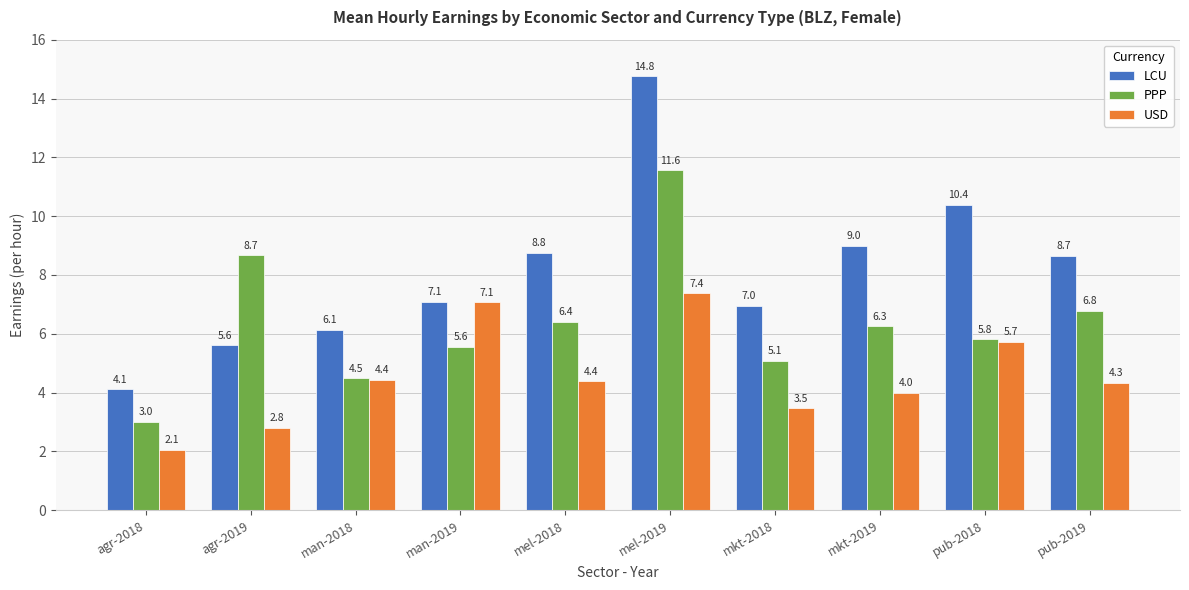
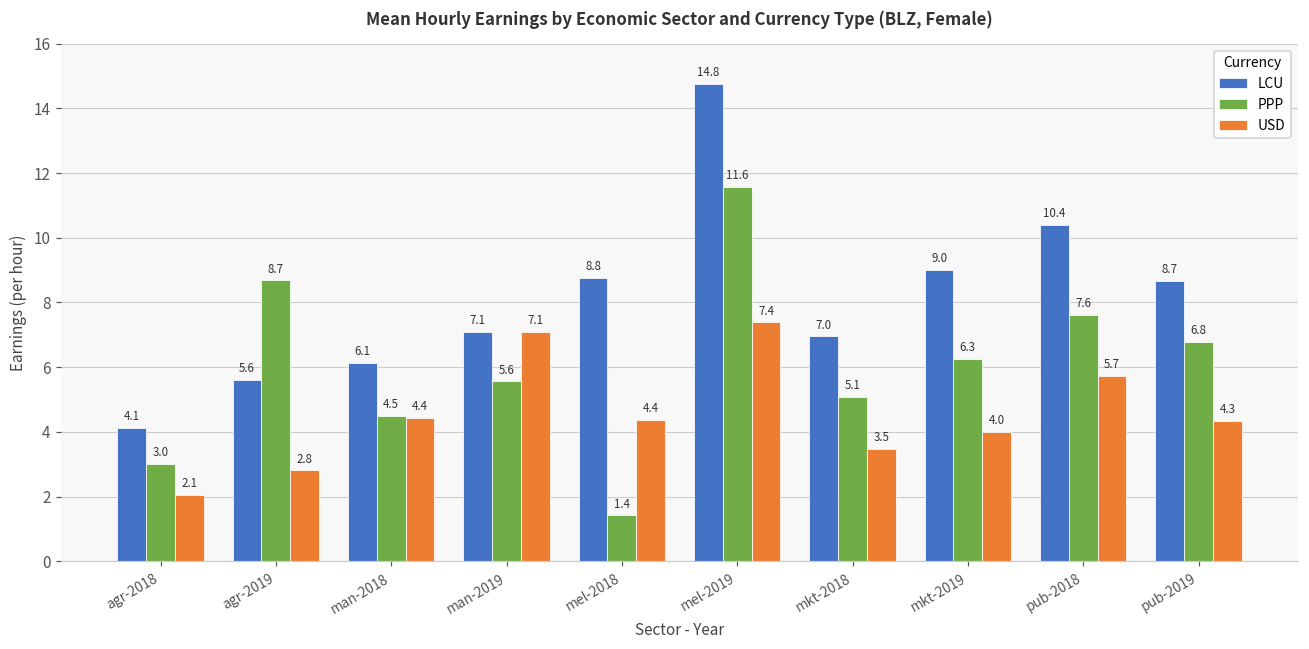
  {
    "LCU": {
      "agr-2018": 4.1,
      "agr-2019": 5.6,
      "man-2018": 6.1,
      "man-2019": 7.1,
      "mel-2018": 8.8,
      "mel-2019": 14.8,
      "mkt-2018": 7.0,
      "mkt-2019": 9.0,
      "pub-2018": 10.4,
      "pub-2019": 8.7
    },
    "PPP": {
      "agr-2018": 3.0,
      "agr-2019": 8.7,
      "man-2018": 4.5,
      "man-2019": 5.6,
-     "mel-2018": 6.4,
+     "mel-2018": 1.4,
      "mel-2019": 11.6,
      "mkt-2018": 5.1,
      "mkt-2019": 6.3,
-     "pub-2018": 5.8,
+     "pub-2018": 7.6,
      "pub-2019": 6.8
    },
    "USD": {
      "agr-2018": 2.1,
      "agr-2019": 2.8,
      "man-2018": 4.4,
      "man-2019": 7.1,
      "mel-2018": 4.4,
      "mel-2019": 7.4,
      "mkt-2018": 3.5,
      "mkt-2019": 4.0,
      "pub-2018": 5.7,
      "pub-2019": 4.3
    }
  }
